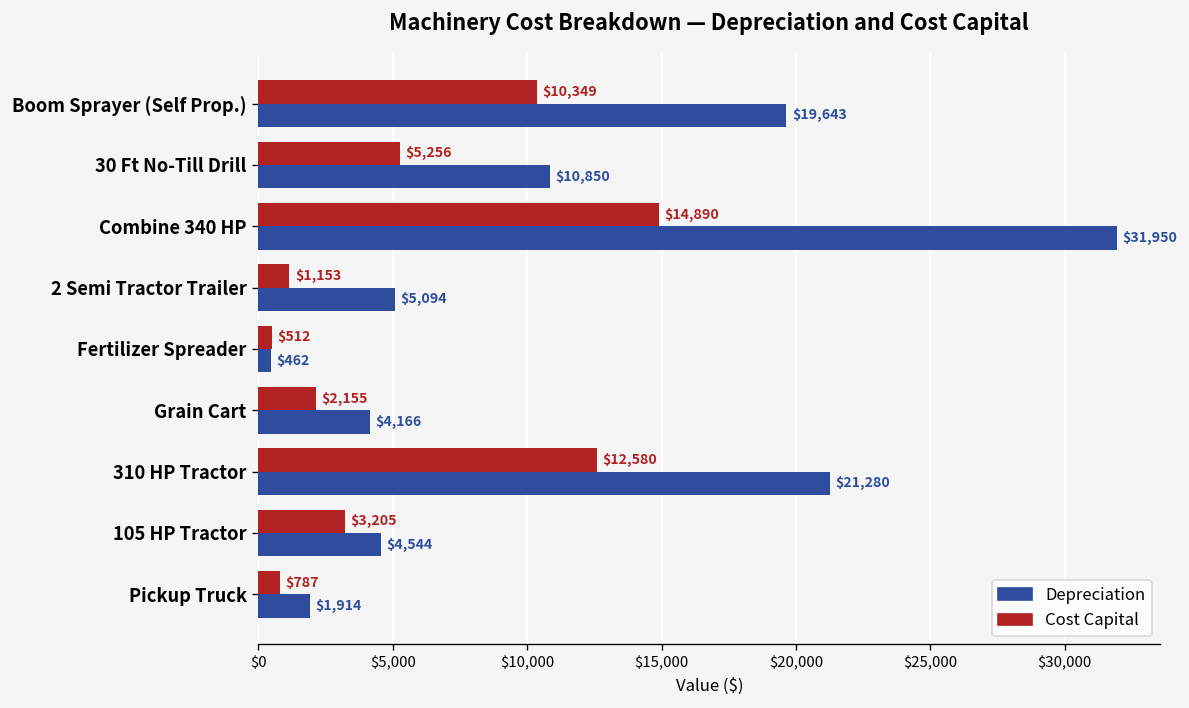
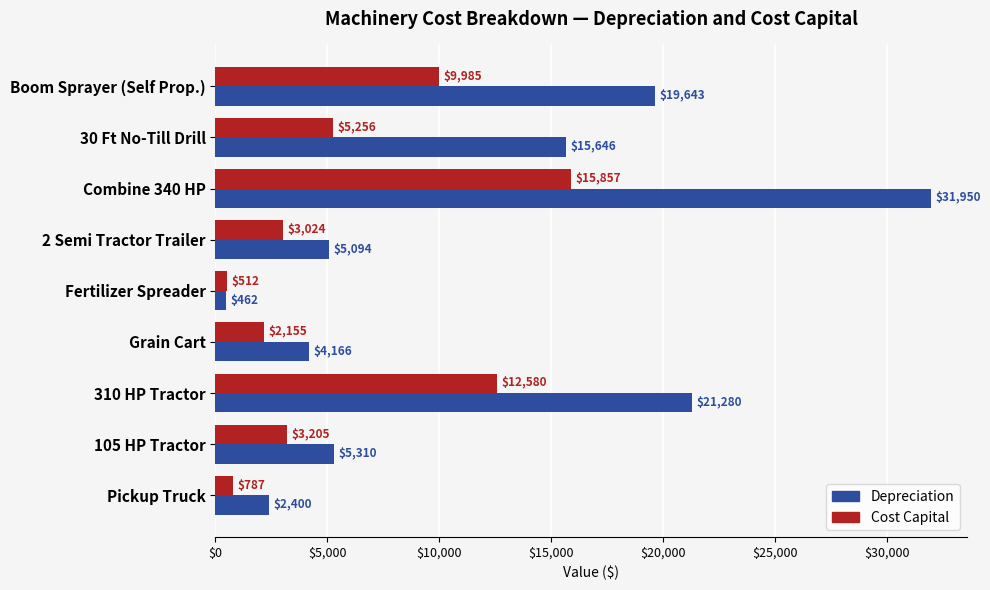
  {
    "Depreciation": {
      "Boom Sprayer (Self Prop.)": "$19,643",
-     "30 Ft No-Till Drill": "$10,850",
+     "30 Ft No-Till Drill": "$15,646",
      "Combine 340 HP": "$31,950",
      "2 Semi Tractor Trailer": "$5,094",
      "Fertilizer Spreader": "$462",
      "Grain Cart": "$4,166",
      "310 HP Tractor": "$21,280",
-     "105 HP Tractor": "$4,544",
-     "Pickup Truck": "$1,914"
+     "105 HP Tractor": "$5,310",
+     "Pickup Truck": "$2,400"
    },
    "Cost Capital": {
-     "Boom Sprayer (Self Prop.)": "$10,349",
+     "Boom Sprayer (Self Prop.)": "$9,985",
      "30 Ft No-Till Drill": "$5,256",
-     "Combine 340 HP": "$14,890",
-     "2 Semi Tractor Trailer": "$1,153",
+     "Combine 340 HP": "$15,857",
+     "2 Semi Tractor Trailer": "$3,024",
      "Fertilizer Spreader": "$512",
      "Grain Cart": "$2,155",
      "310 HP Tractor": "$12,580",
      "105 HP Tractor": "$3,205",
      "Pickup Truck": "$787"
    }
  }
